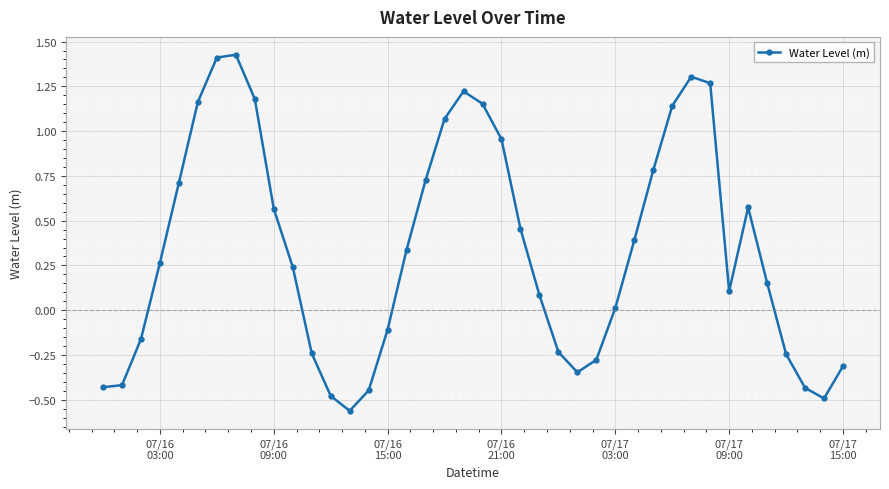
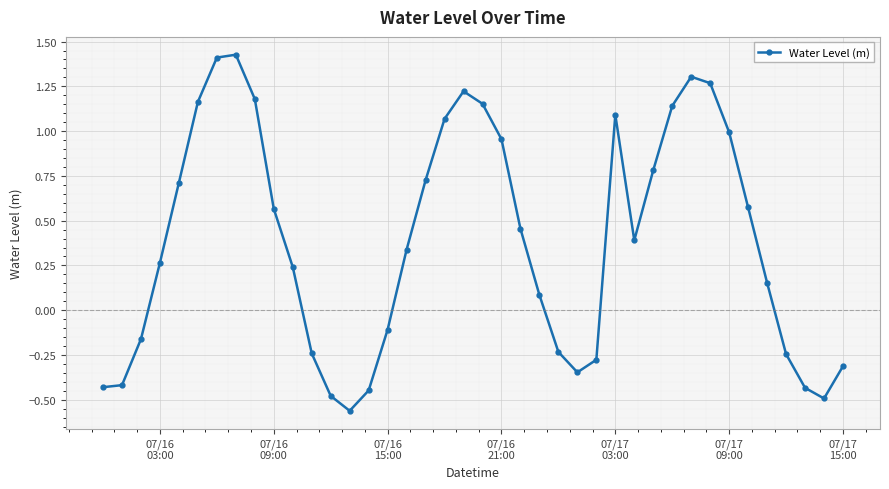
  {
    "07/16 03:00": 0.27,
    "07/16 09:00": 0.57,
    "07/16 15:00": -0.11,
    "07/16 21:00": 0.95,
-   "07/17 03:00": 0.01,
-   "07/17 09:00": 0.11,
+   "07/17 03:00": 1.09,
+   "07/17 09:00": 0.99,
    "07/17 15:00": -0.31
  }
